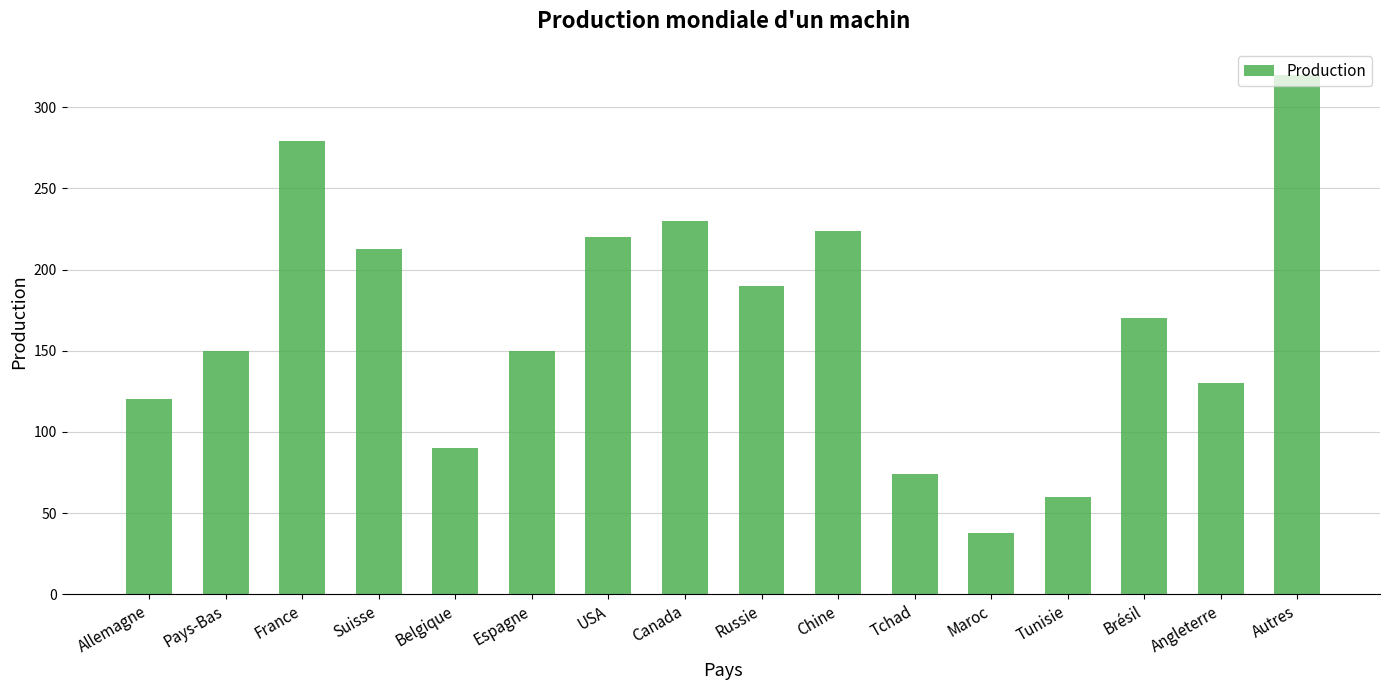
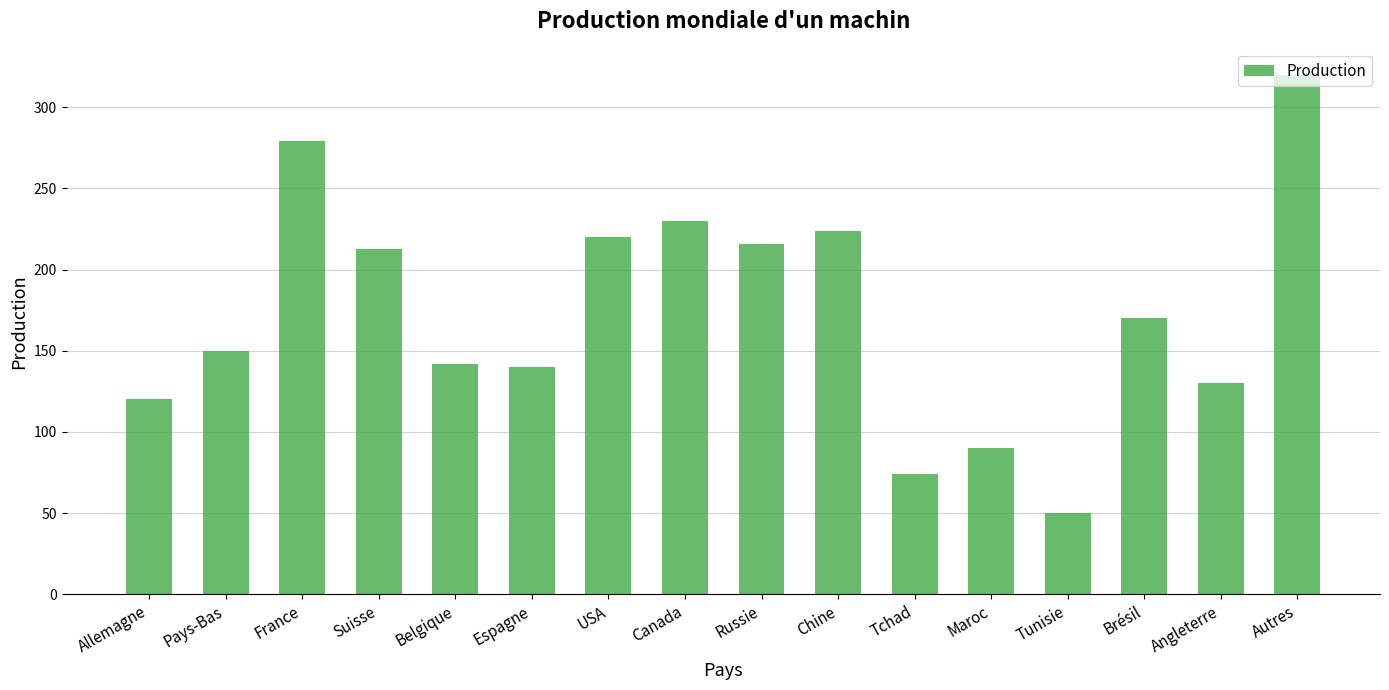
  {
    "Allemagne": 120,
    "Pays-Bas": 150,
    "France": 279,
    "Suisse": 213,
-   "Belgique": 90,
-   "Espagne": 150,
+   "Belgique": 142,
+   "Espagne": 140,
    "USA": 220,
    "Canada": 230,
-   "Russie": 190,
+   "Russie": 216,
    "Chine": 224,
    "Tchad": 74,
-   "Maroc": 38,
-   "Tunisie": 60,
+   "Maroc": 90,
+   "Tunisie": 50,
    "Brésil": 170,
    "Angleterre": 130
  }
